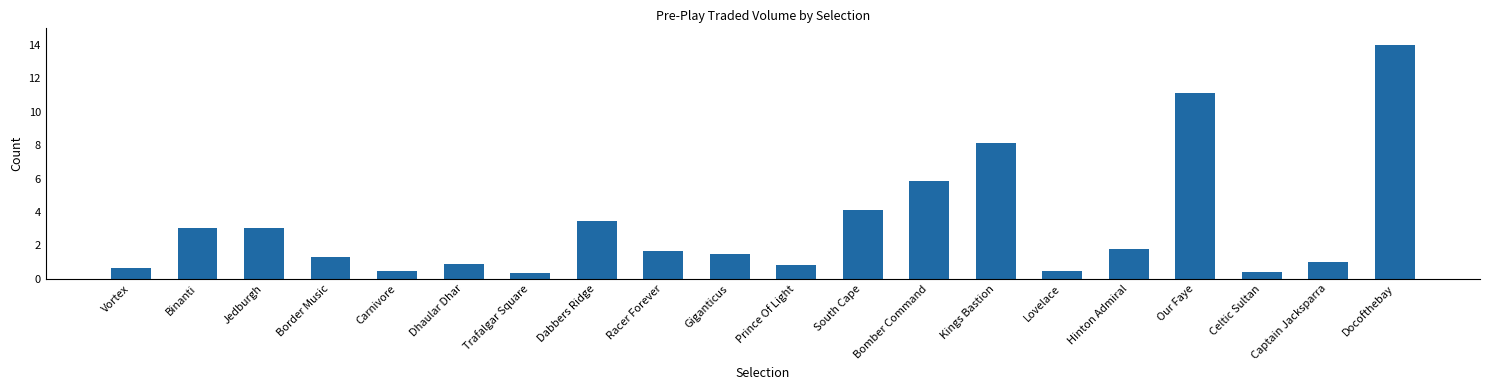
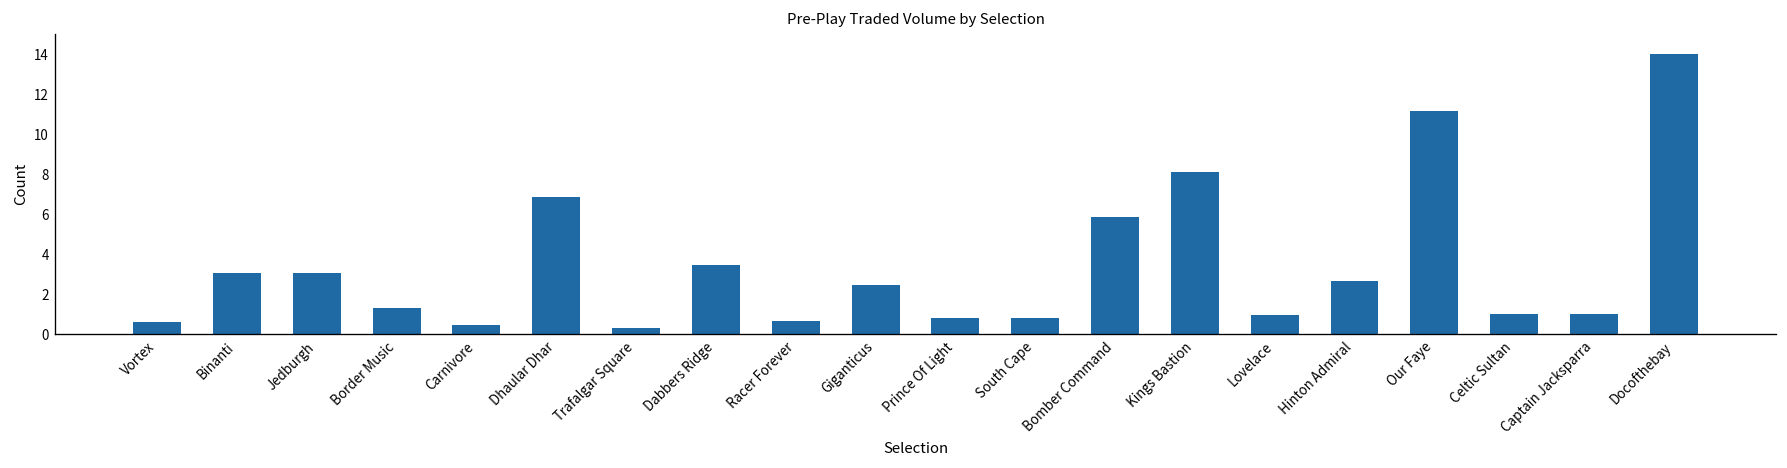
  {
    "Vortex": 0.6,
    "Binanti": 3.0,
    "Jedburgh": 3.1,
    "Border Music": 1.3,
    "Carnivore": 0.5,
-   "Dhaular Dhar": 0.9,
+   "Dhaular Dhar": 6.9,
    "Trafalgar Square": 0.3,
    "Dabbers Ridge": 3.4,
-   "Racer Forever": 1.7,
-   "Giganticus": 1.5,
+   "Racer Forever": 0.7,
+   "Giganticus": 2.5,
    "Prince Of Light": 0.8,
-   "South Cape": 4.1,
+   "South Cape": 0.8,
    "Bomber Command": 5.9,
    "Kings Bastion": 8.1,
-   "Lovelace": 0.5,
-   "Hinton Admiral": 1.8,
+   "Lovelace": 1.0,
+   "Hinton Admiral": 2.7,
    "Our Faye": 11.1,
-   "Celtic Sultan": 0.4,
+   "Celtic Sultan": 1.0,
    "Captain Jacksparra": 1.0,
    "Docofthebay": 14.0
  }
